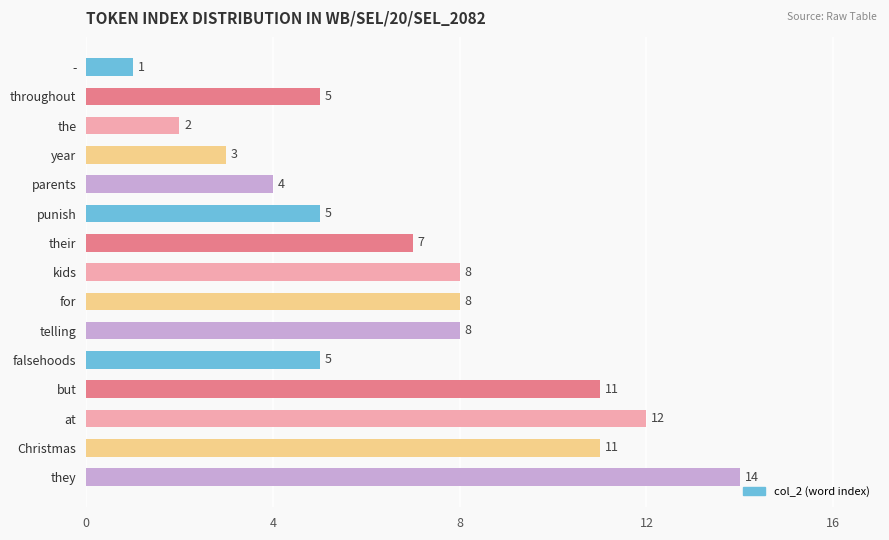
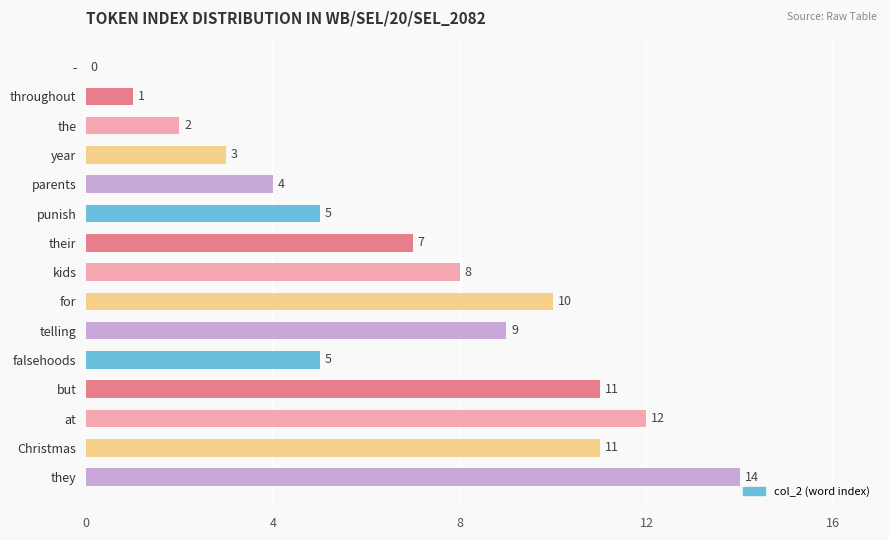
  {
-   "-": 1,
-   "throughout": 5,
+   "-": 0,
+   "throughout": 1,
    "the": 2,
    "year": 3,
    "parents": 4,
    "punish": 5,
    "their": 7,
    "kids": 8,
-   "for": 8,
-   "telling": 8,
+   "for": 10,
+   "telling": 9,
    "falsehoods": 5,
    "but": 11,
    "at": 12,
    "Christmas": 11,
    "they": 14
  }
